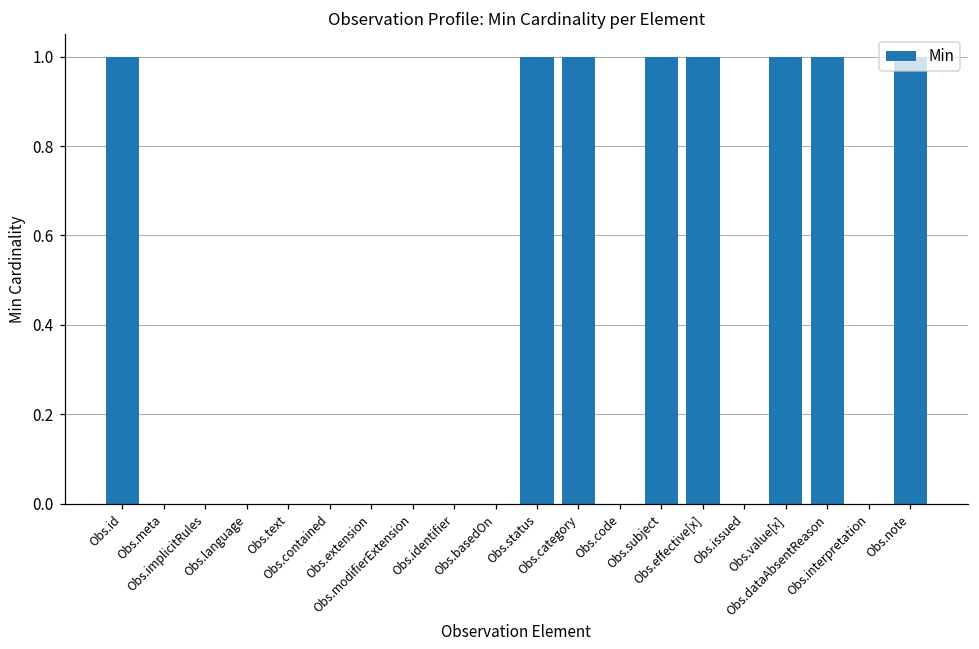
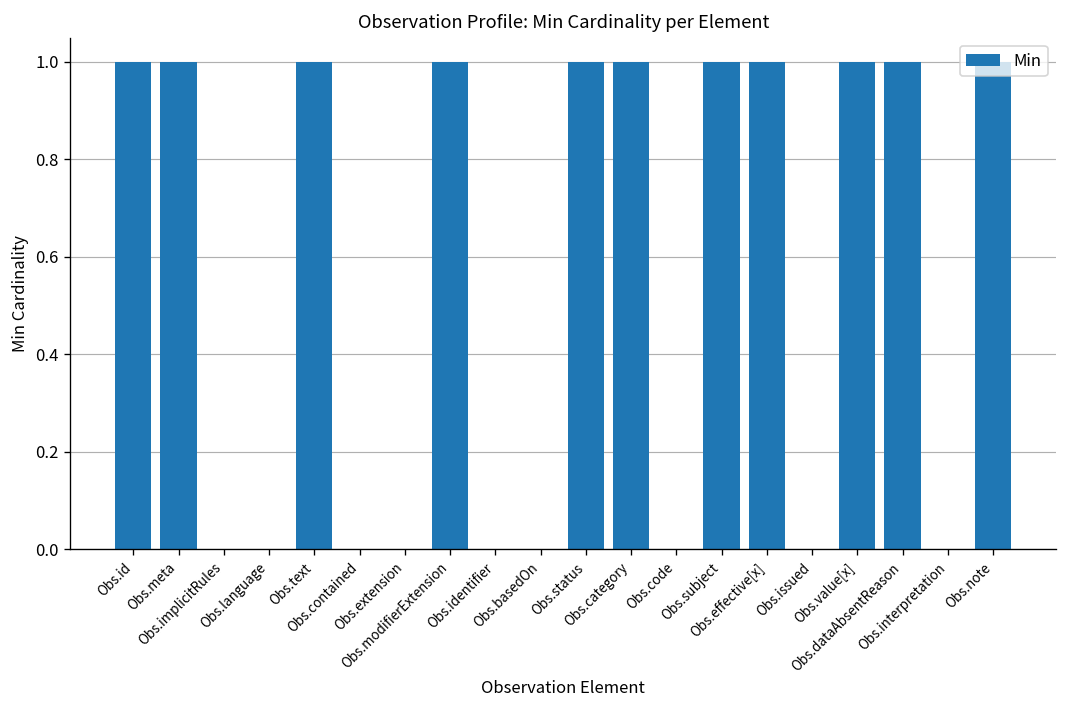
  {
    "Obs.id": 1,
-   "Obs.meta": 0,
+   "Obs.meta": 1,
    "Obs.implicitRules": 0,
    "Obs.language": 0,
-   "Obs.text": 0,
+   "Obs.text": 1,
    "Obs.contained": 0,
    "Obs.extension": 0,
-   "Obs.modifierExtension": 0,
+   "Obs.modifierExtension": 1,
    "Obs.identifier": 0,
    "Obs.basedOn": 0,
    "Obs.status": 1,
    "Obs.category": 1,
    "Obs.code": 0,
    "Obs.subject": 1,
    "Obs.effective[x]": 1,
    "Obs.issued": 0,
    "Obs.value[x]": 1,
    "Obs.dataAbsentReason": 1,
    "Obs.interpretation": 0
  }
